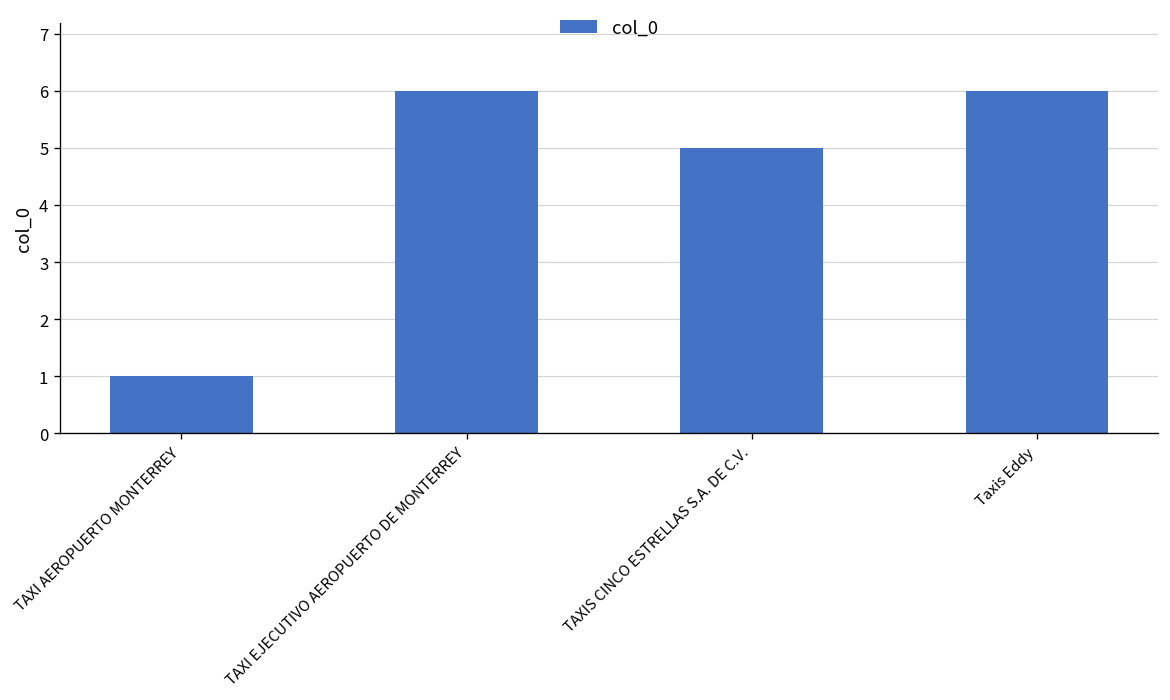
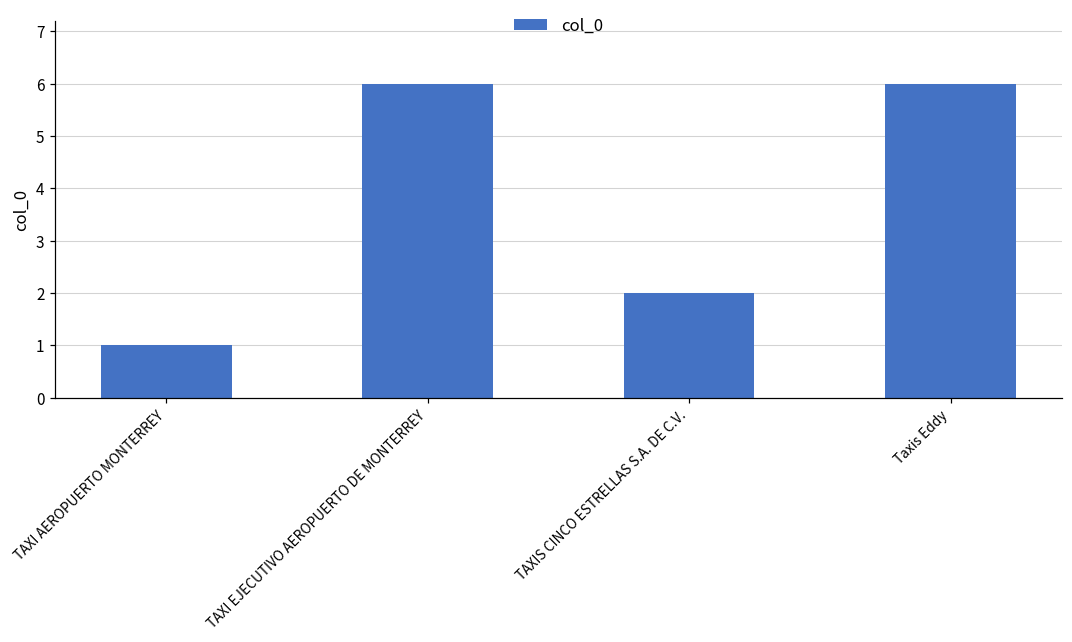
  {
    "TAXI AEROPUERTO MONTERREY": 1,
    "TAXI EJECUTIVO AEROPUERTO DE MONTERREY": 6,
-   "TAXIS CINCO ESTRELLAS S.A. DE C.V.": 5,
+   "TAXIS CINCO ESTRELLAS S.A. DE C.V.": 2,
    "Taxis Eddy": 6
  }
